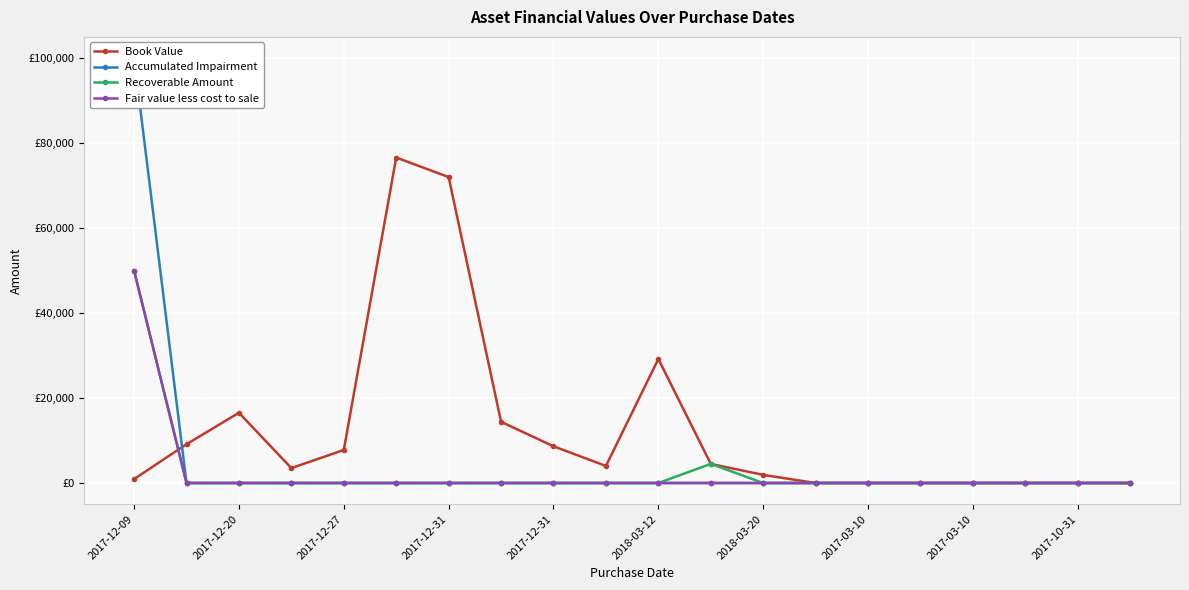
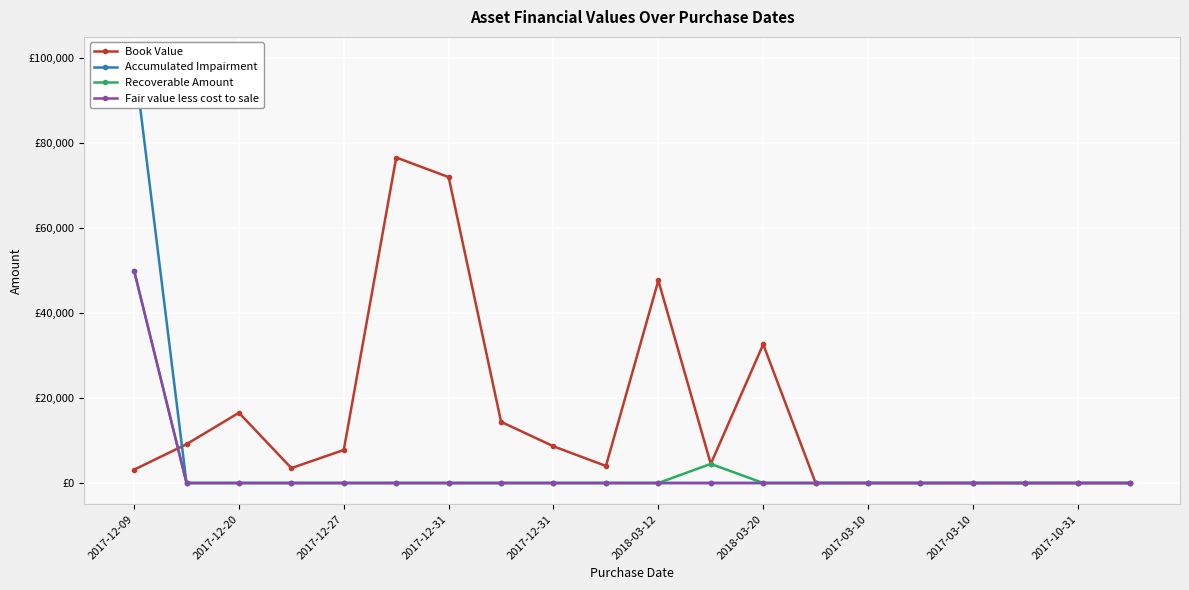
  {
    "Book Value": {
-     "2017-12-09": "£1,000",
-     "2018-03-12": "£29,000",
-     "2018-03-20": "£2,000"
+     "2017-12-09": "£3,000",
+     "2018-03-12": "£48,000",
+     "2018-03-20": "£33,000"
    }
  }
